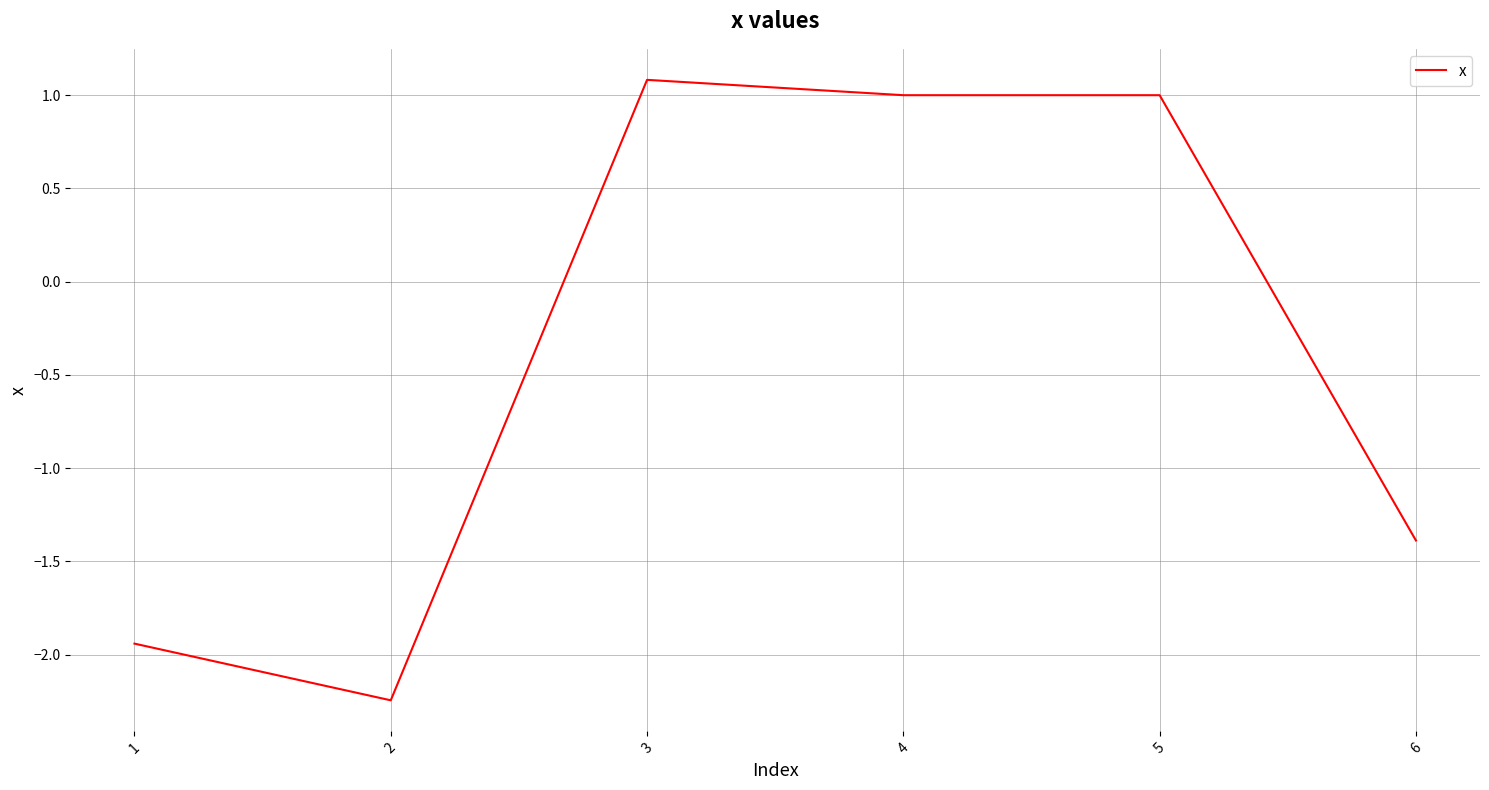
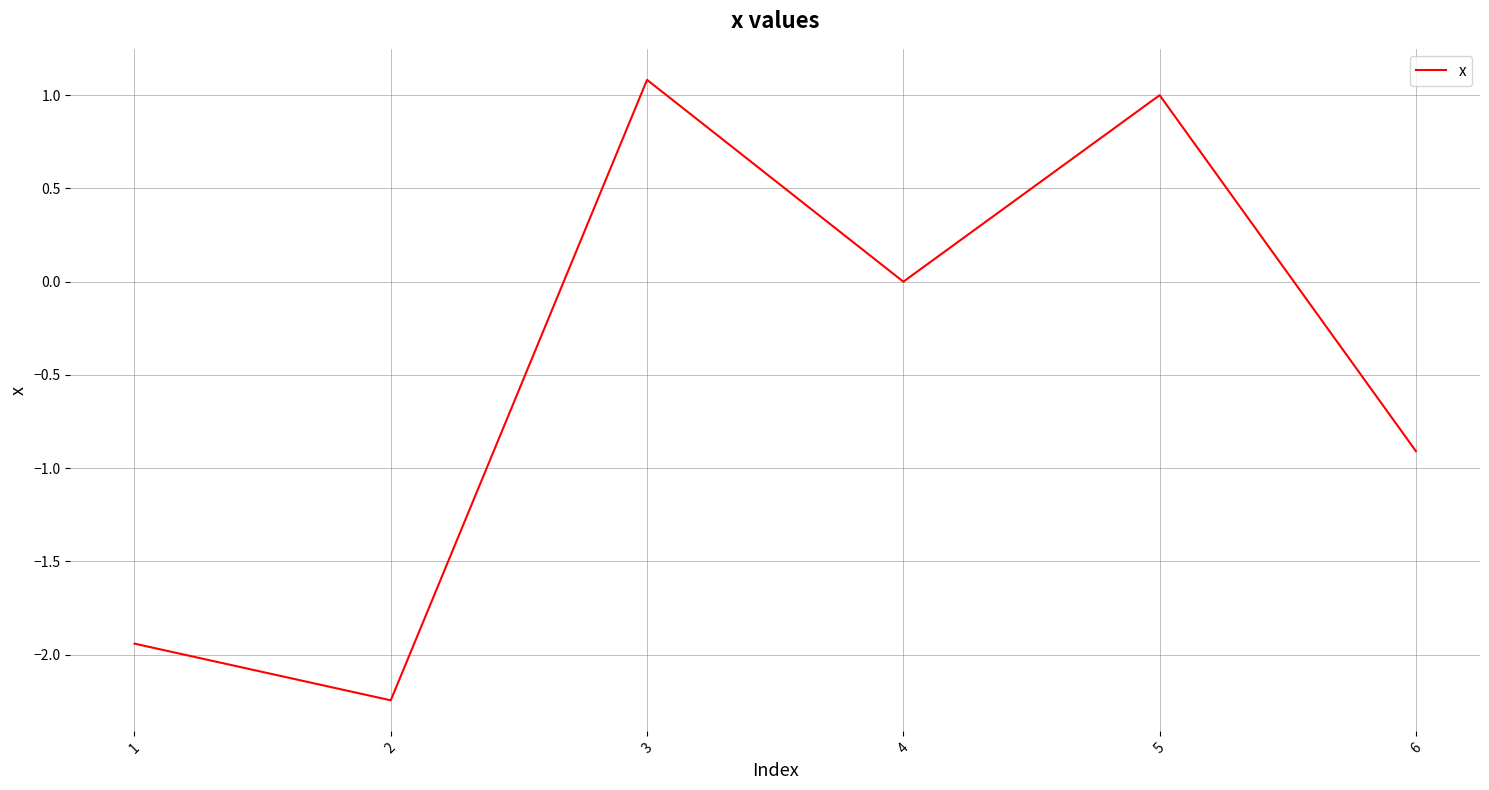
  {
    "1": -1.94,
    "2": -2.24,
    "3": 1.08,
-   "4": 1,
+   "4": 0,
    "5": 1.00,
-   "6": -1.39
+   "6": -0.91
  }
